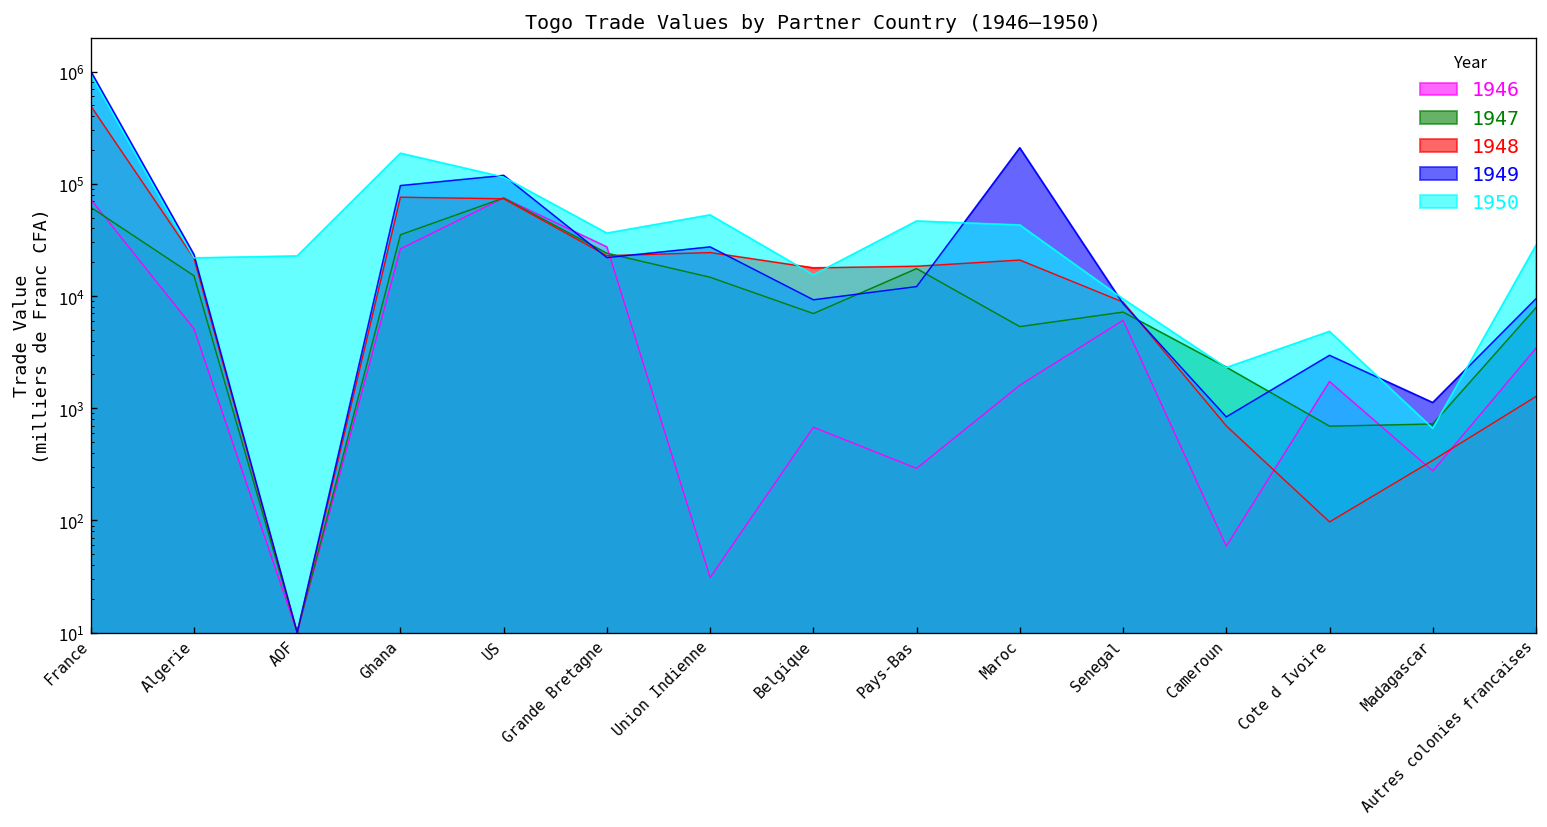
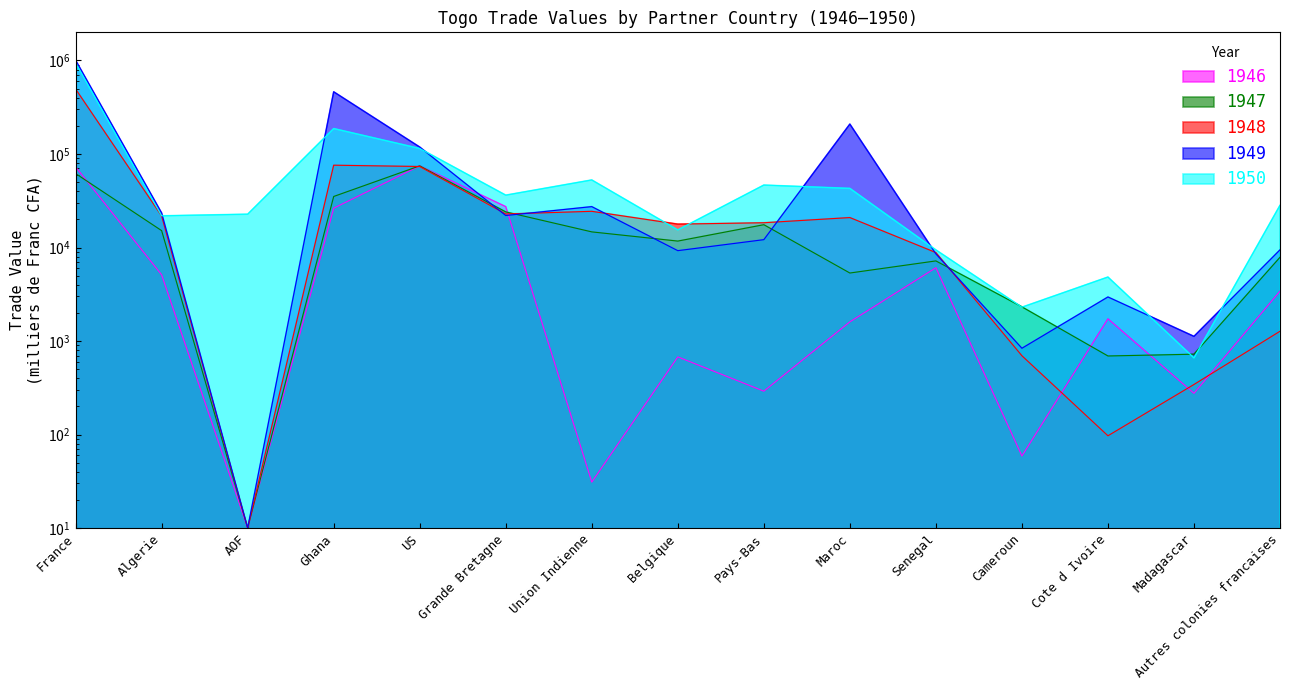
  {
    "1946": {
      "France": 70000,
      "Algerie": 5000,
      "Ghana": 26000,
      "Grande Bretagne": 27000,
      "Union Indienne": 31,
      "Belgique": 700,
      "Pays-Bas": 290,
      "Maroc": 1600,
      "Senegal": 6000,
      "Cameroun": 60,
      "Cote d Ivoire": 1700,
      "Madagascar": 280,
      "Autres colonies francaises": 3400
    },
    "1947": {
      "France": 60000,
      "Algerie": 15000,
      "Ghana": 35000,
      "Union Indienne": 15000,
-     "Belgique": 7000,
+     "Belgique": 12000,
      "Maroc": 5000,
      "Senegal": 7000,
      "Cote d Ivoire": 700,
      "Madagascar": 700,
      "Autres colonies francaises": 8000
    },
    "1948": {
      "France": 500000,
      "Ghana": 80000,
      "Union Indienne": 24000,
      "Belgique": 18000,
      "Maroc": 21000,
      "Cameroun": 700,
      "Cote d Ivoire": 100,
      "Madagascar": 340,
      "Autres colonies francaises": 1300
    },
    "1949": {
      "France": 1000000,
      "Algerie": 23000,
-     "Ghana": 100000,
+     "Ghana": 500000,
      "Union Indienne": 27000,
      "Belgique": 9000,
      "Pays-Bas": 12000,
      "Maroc": 210000,
      "Cameroun": 800,
      "Cote d Ivoire": 3000,
      "Madagascar": 1100,
      "Autres colonies francaises": 9000
    },
    "1950": {
      "France": 900000,
      "AOF": 23000,
      "Ghana": 190000,
      "Grande Bretagne": 36000,
      "Union Indienne": 50000,
      "Belgique": 15000,
      "Pays-Bas": 50000,
      "Maroc": 40000,
      "Senegal": 9000,
      "Cote d Ivoire": 5000,
      "Madagascar": 700,
      "Autres colonies francaises": 28000
    }
  }
